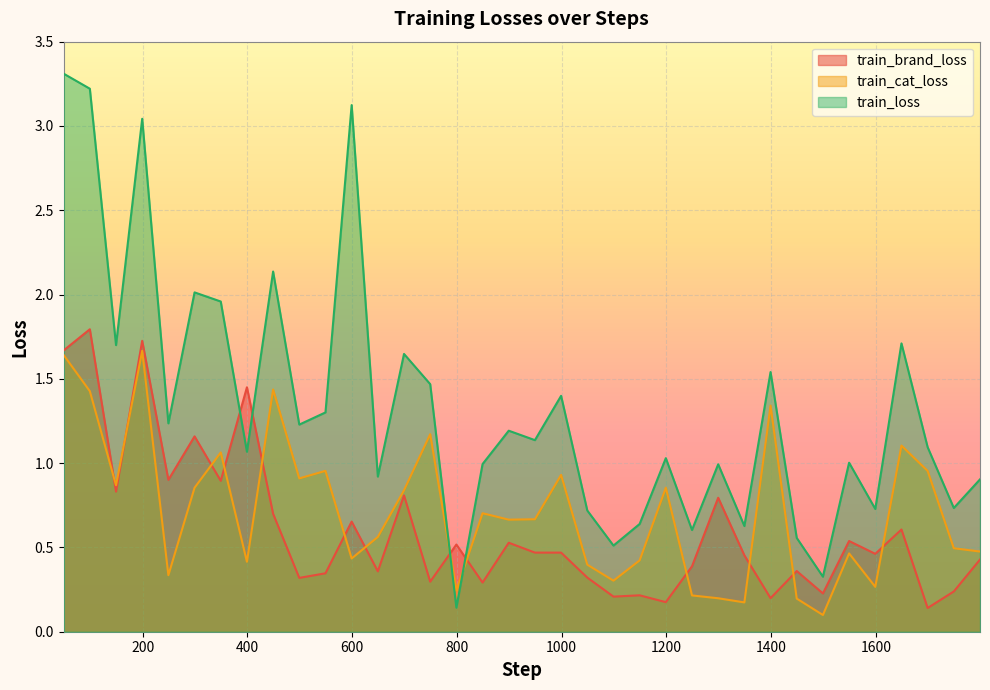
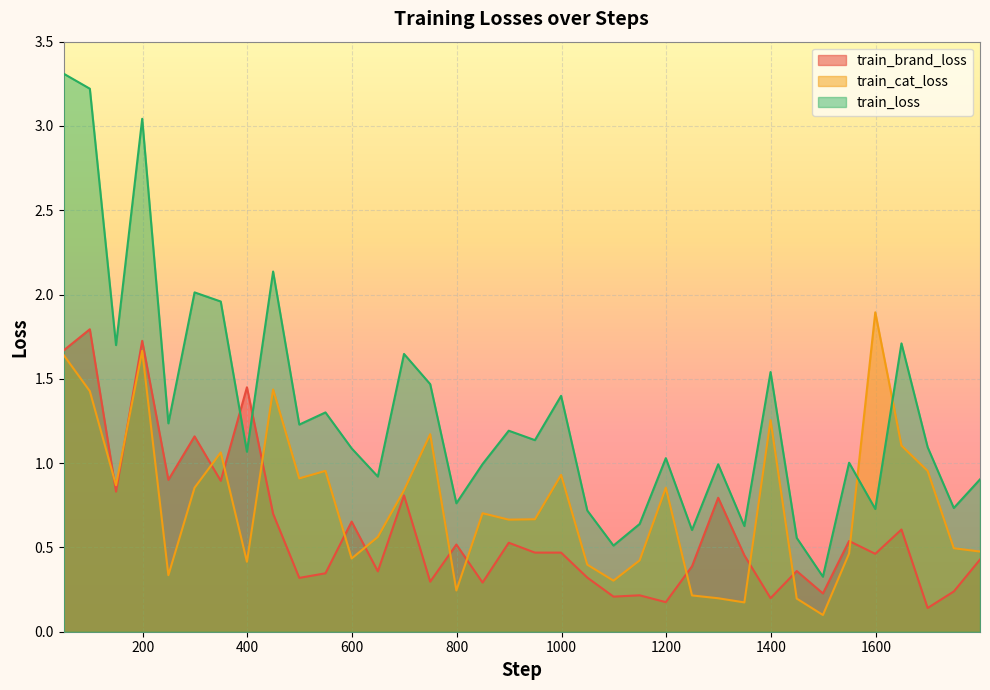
  {
    "train_brand_loss": {
      "200": 1.73,
      "400": 1.45,
      "600": 0.65,
      "800": 0.52,
      "1000": 0.47,
      "1200": 0.18,
      "1400": 0.20,
      "1600": 0.46
    },
    "train_cat_loss": {
      "200": 1.67,
      "400": 0.41,
      "600": 0.43,
      "800": 0.24,
      "1000": 0.93,
      "1200": 0.85,
-     "1400": 1.34,
-     "1600": 0.27
+     "1400": 1.26,
+     "1600": 1.89
    },
    "train_loss": {
      "200": 3.04,
      "400": 1.07,
-     "600": 3.12,
-     "800": 0.14,
+     "600": 1.09,
+     "800": 0.76,
      "1000": 1.40,
      "1200": 1.03,
      "1400": 1.54,
      "1600": 0.73
    }
  }
